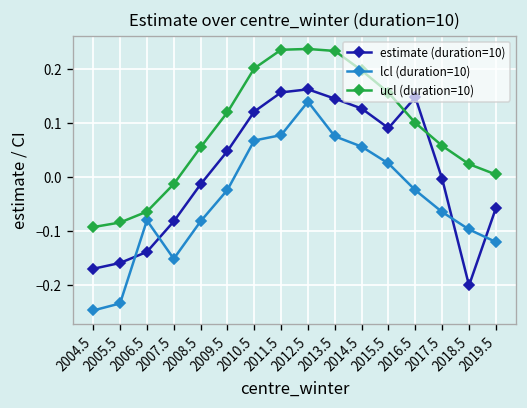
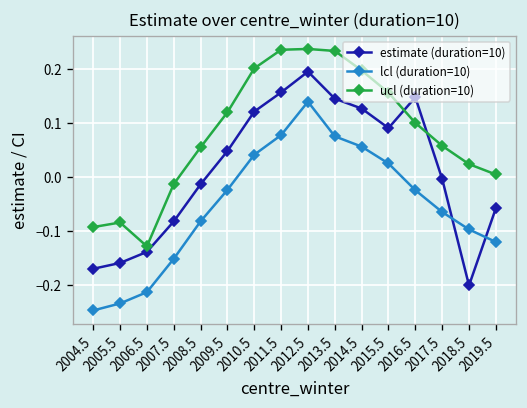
  {
    "estimate (duration=10)": {
      "2004.5": -0.17,
      "2005.5": -0.16,
      "2006.5": -0.14,
      "2007.5": -0.08,
      "2008.5": -0.01,
      "2009.5": 0.05,
      "2010.5": 0.12,
      "2011.5": 0.16,
-     "2012.5": 0.16,
+     "2012.5": 0.20,
      "2013.5": 0.15,
      "2014.5": 0.13,
      "2015.5": 0.09,
      "2017.5": 0.00,
      "2018.5": -0.20,
      "2019.5": -0.06
    },
    "lcl (duration=10)": {
      "2004.5": -0.25,
      "2005.5": -0.23,
-     "2006.5": -0.08,
+     "2006.5": -0.21,
      "2007.5": -0.15,
      "2008.5": -0.08,
      "2009.5": -0.02,
-     "2010.5": 0.07,
+     "2010.5": 0.04,
      "2011.5": 0.08,
      "2012.5": 0.14,
      "2013.5": 0.08,
      "2014.5": 0.06,
      "2015.5": 0.03,
      "2016.5": -0.02,
      "2017.5": -0.06,
      "2018.5": -0.10,
      "2019.5": -0.12
    },
    "ucl (duration=10)": {
      "2004.5": -0.09,
      "2005.5": -0.08,
-     "2006.5": -0.06,
+     "2006.5": -0.13,
      "2007.5": -0.01,
      "2008.5": 0.06,
      "2009.5": 0.12,
      "2010.5": 0.20,
      "2011.5": 0.24,
      "2012.5": 0.24,
      "2013.5": 0.23,
      "2016.5": 0.10,
      "2017.5": 0.06,
      "2018.5": 0.02,
      "2019.5": 0.01
    }
  }
